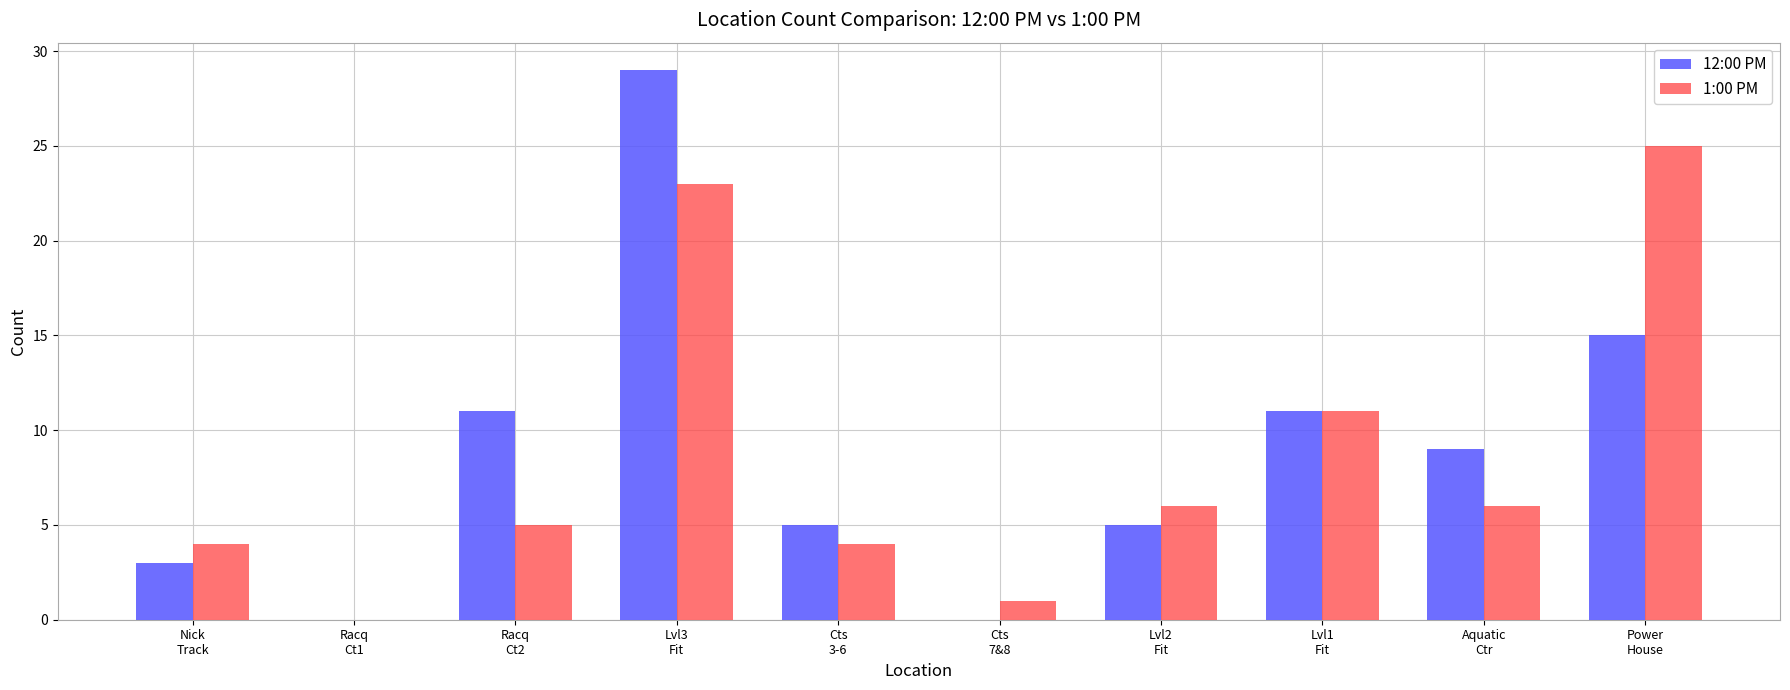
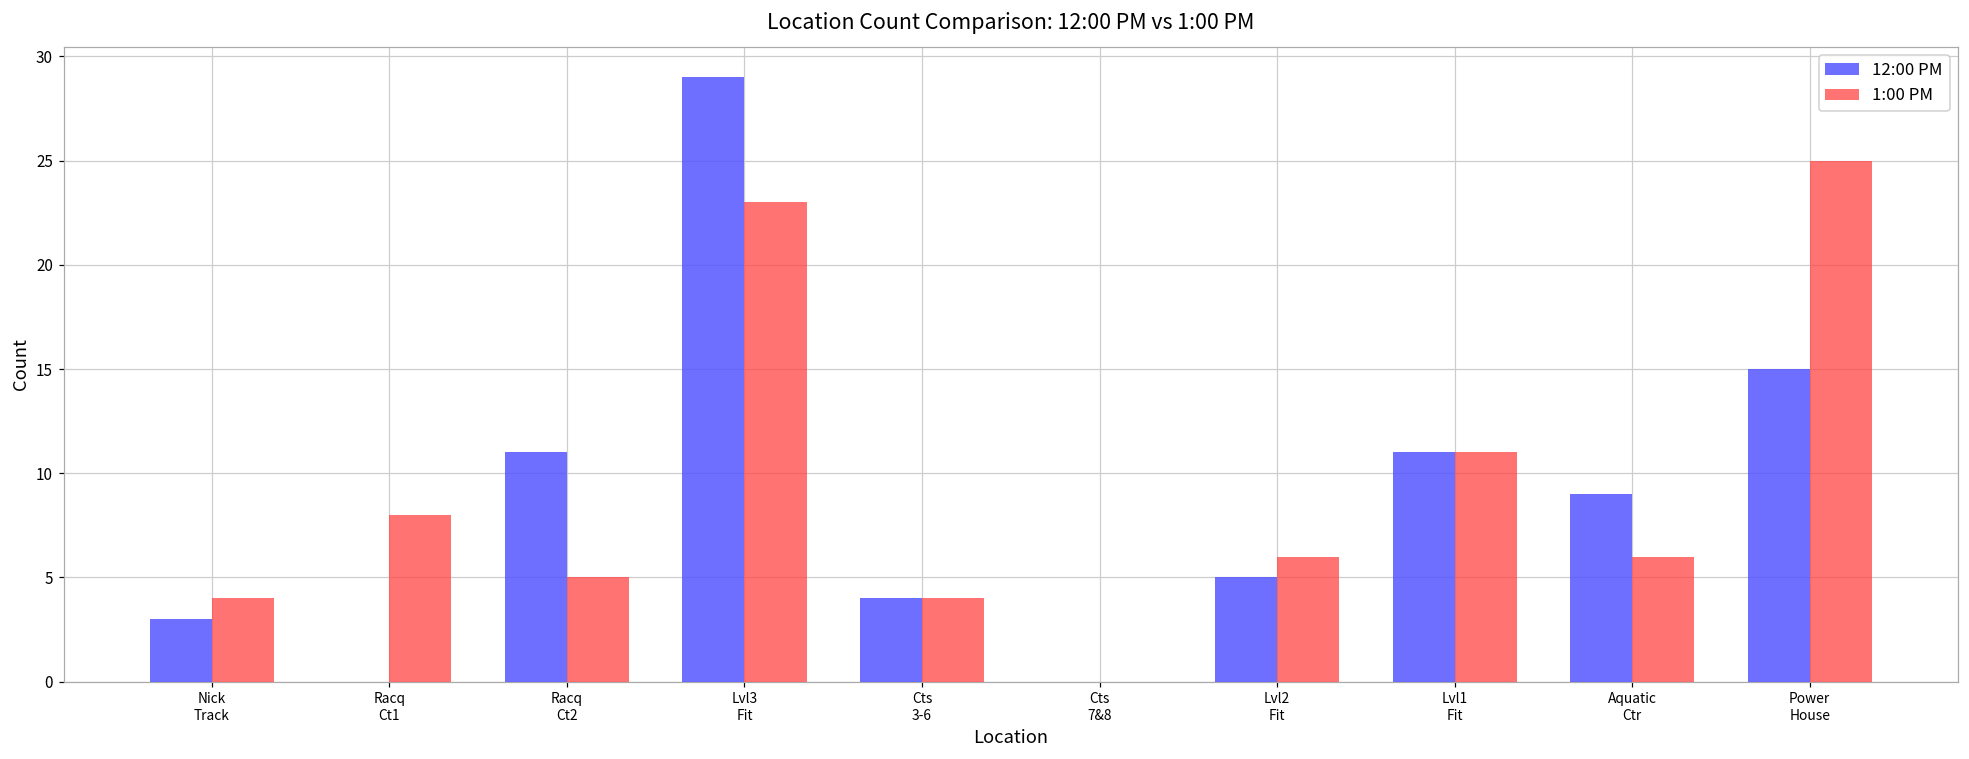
  {
    "12:00 PM": {
      "Nick Track": 3,
      "Racq Ct1": 0,
      "Racq Ct2": 11,
      "Lvl3 Fit": 29,
-     "Cts 3-6": 5,
+     "Cts 3-6": 4,
      "Cts 7&8": 0,
      "Lvl2 Fit": 5,
      "Lvl1 Fit": 11,
      "Aquatic Ctr": 9,
      "Power House": 15
    },
    "1:00 PM": {
      "Nick Track": 4,
-     "Racq Ct1": 0,
+     "Racq Ct1": 8,
      "Racq Ct2": 5,
      "Lvl3 Fit": 23,
      "Cts 3-6": 4,
-     "Cts 7&8": 1,
+     "Cts 7&8": 0,
      "Lvl2 Fit": 6,
      "Lvl1 Fit": 11,
      "Aquatic Ctr": 6,
      "Power House": 25
    }
  }
